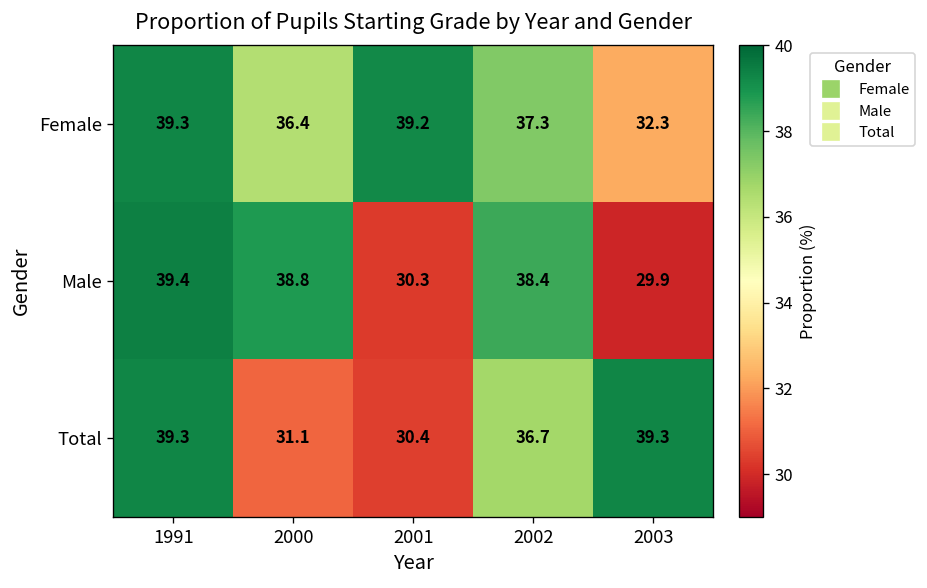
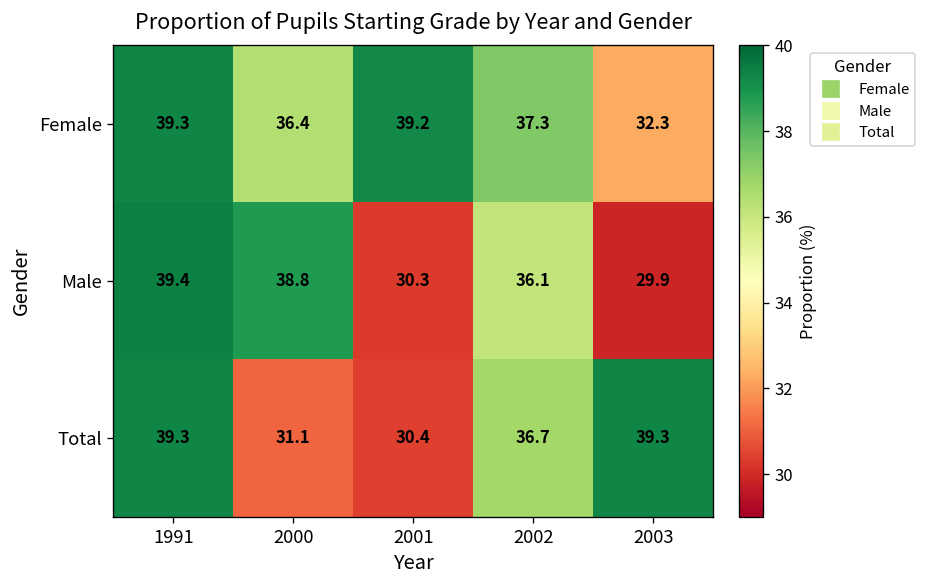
  {
    "Female": {
      "1991": 39.3,
      "2000": 36.4,
      "2001": 39.2,
      "2002": 37.3,
      "2003": 32.3
    },
    "Male": {
      "1991": 39.4,
      "2000": 38.8,
      "2001": 30.3,
-     "2002": 38.4,
+     "2002": 36.1,
      "2003": 29.9
    },
    "Total": {
      "1991": 39.3,
      "2000": 31.1,
      "2001": 30.4,
      "2002": 36.7,
      "2003": 39.3
    }
  }
